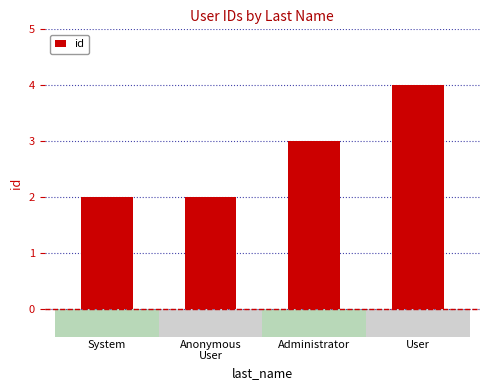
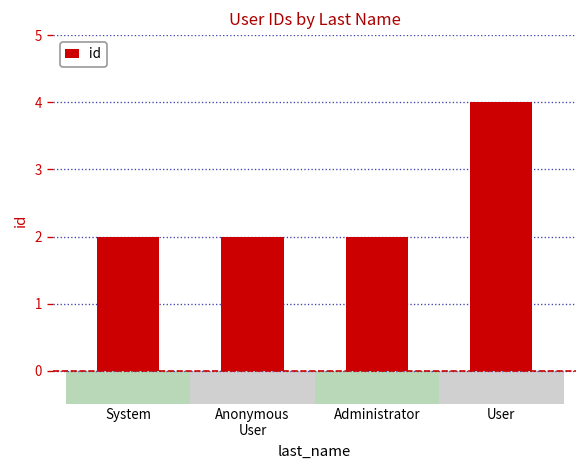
  {
    "id": {
      "System": 2,
      "Anonymous User": 2,
-     "Administrator": 3,
+     "Administrator": 2,
      "User": 4
    }
  }
